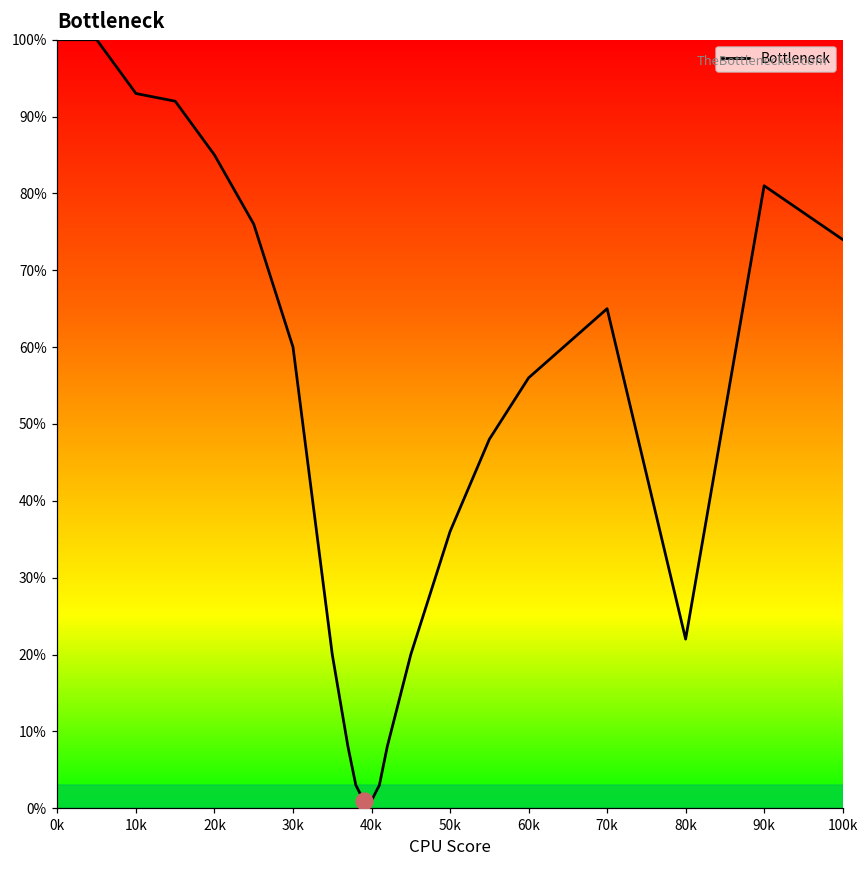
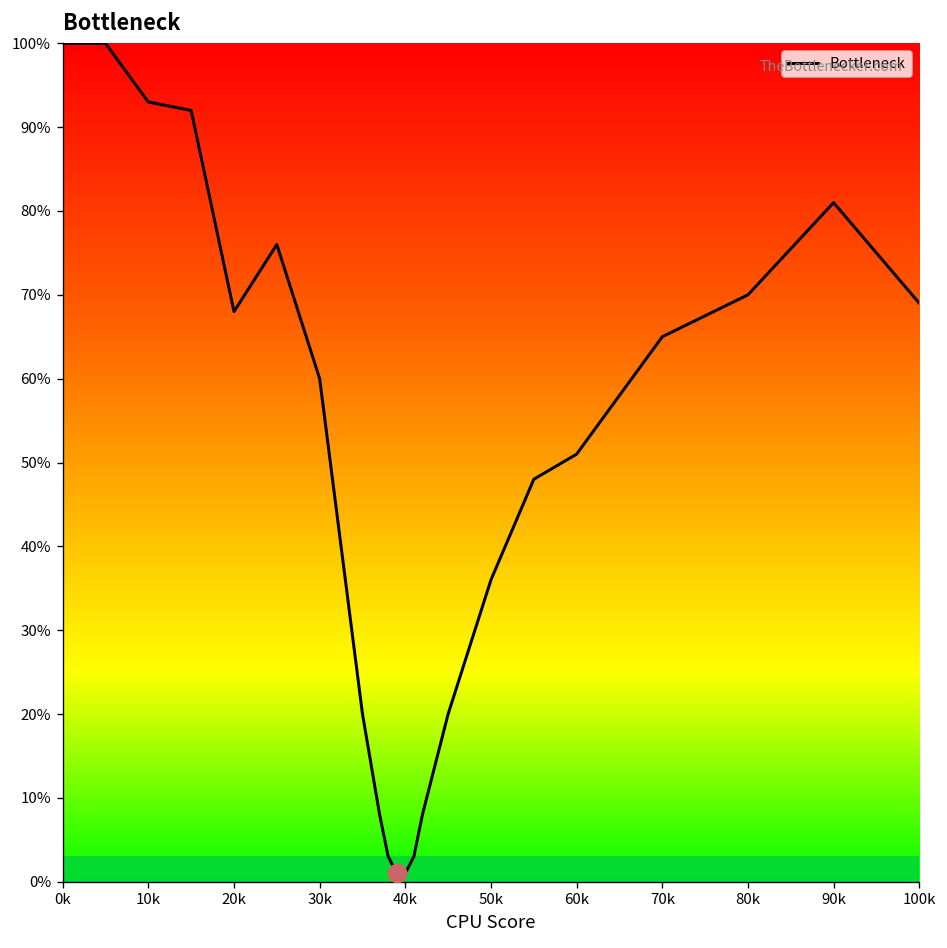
  {
    "Bottleneck": {
      "0k": "100%",
      "10k": "93%",
-     "20k": "85%",
+     "20k": "68%",
      "30k": "60%",
      "50k": "36%",
-     "60k": "56%",
+     "60k": "51%",
      "70k": "65%",
-     "80k": "22%",
+     "80k": "70%",
      "90k": "81%",
-     "100k": "74%"
+     "100k": "69%"
    }
  }
